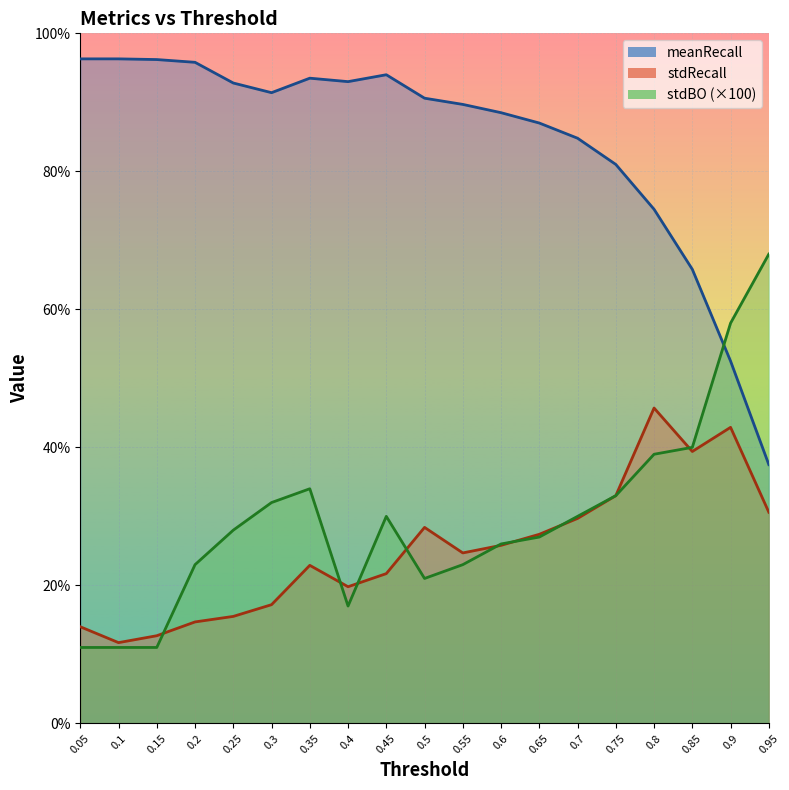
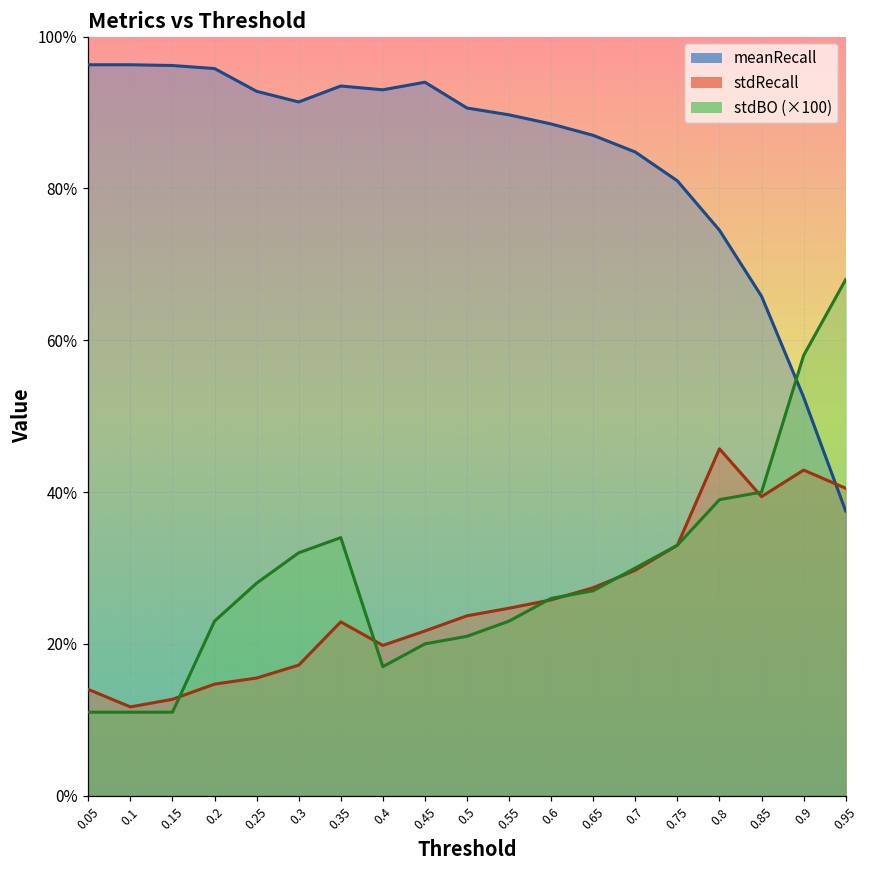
  {
    "meanRecall": {
      "0.05": "96%",
      "0.1": "96%",
      "0.15": "96%",
      "0.2": "96%",
      "0.25": "93%",
      "0.3": "91%",
      "0.35": "94%",
      "0.4": "93%",
      "0.45": "94%",
      "0.5": "91%",
      "0.55": "90%",
      "0.6": "89%",
      "0.65": "87%",
      "0.7": "85%",
      "0.75": "81%",
      "0.8": "75%",
      "0.85": "66%",
      "0.9": "53%",
      "0.95": "38%"
    },
    "stdRecall": {
      "0.05": "14%",
      "0.1": "12%",
      "0.15": "13%",
      "0.2": "15%",
      "0.25": "16%",
      "0.3": "17%",
      "0.35": "23%",
      "0.4": "20%",
      "0.45": "22%",
-     "0.5": "28%",
+     "0.5": "24%",
      "0.55": "25%",
      "0.65": "27%",
      "0.8": "46%",
      "0.85": "39%",
      "0.9": "43%",
-     "0.95": "31%"
+     "0.95": "41%"
    },
    "stdBO (×100)": {
      "0.05": "11%",
      "0.1": "11%",
      "0.15": "11%",
      "0.2": "23%",
      "0.25": "28%",
      "0.3": "32%",
      "0.35": "34%",
      "0.4": "17%",
-     "0.45": "30%",
+     "0.45": "20%",
      "0.5": "21%",
      "0.55": "23%",
      "0.65": "27%",
      "0.8": "39%",
      "0.85": "40%",
      "0.9": "58%",
      "0.95": "68%"
    }
  }
